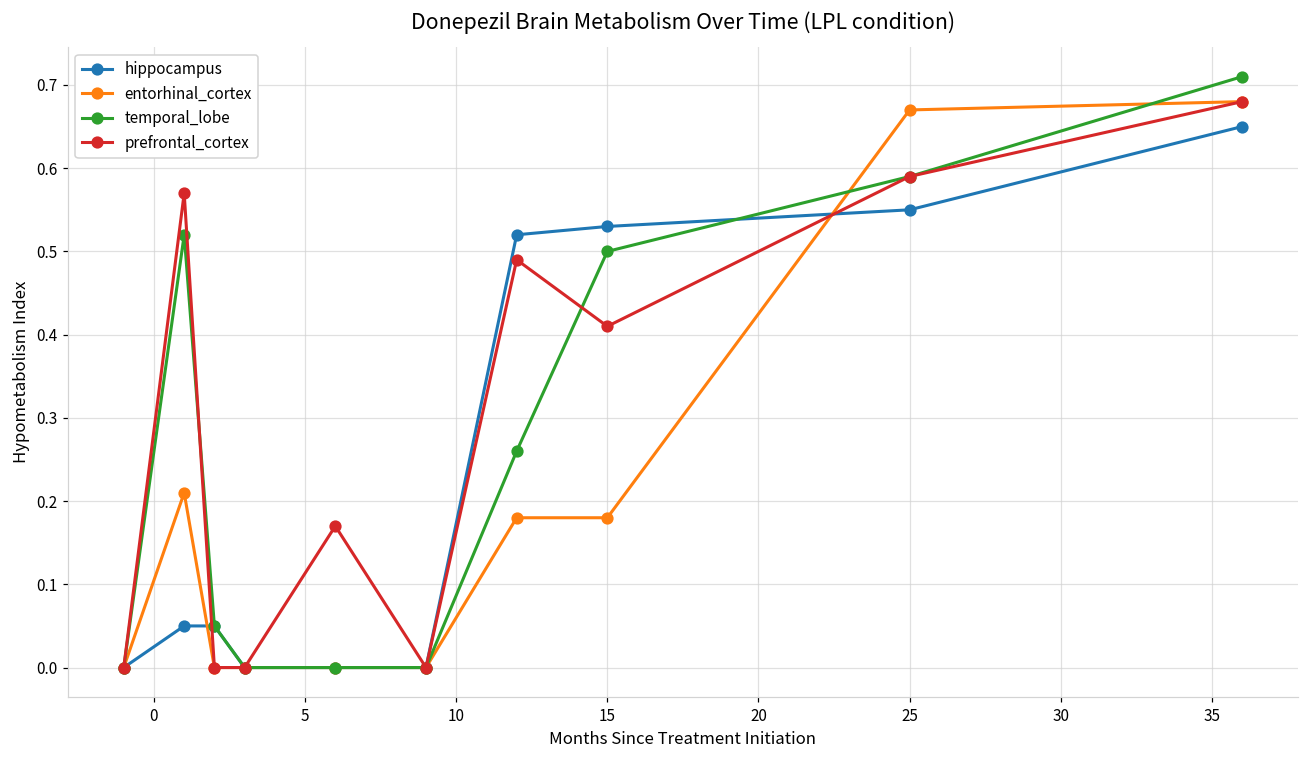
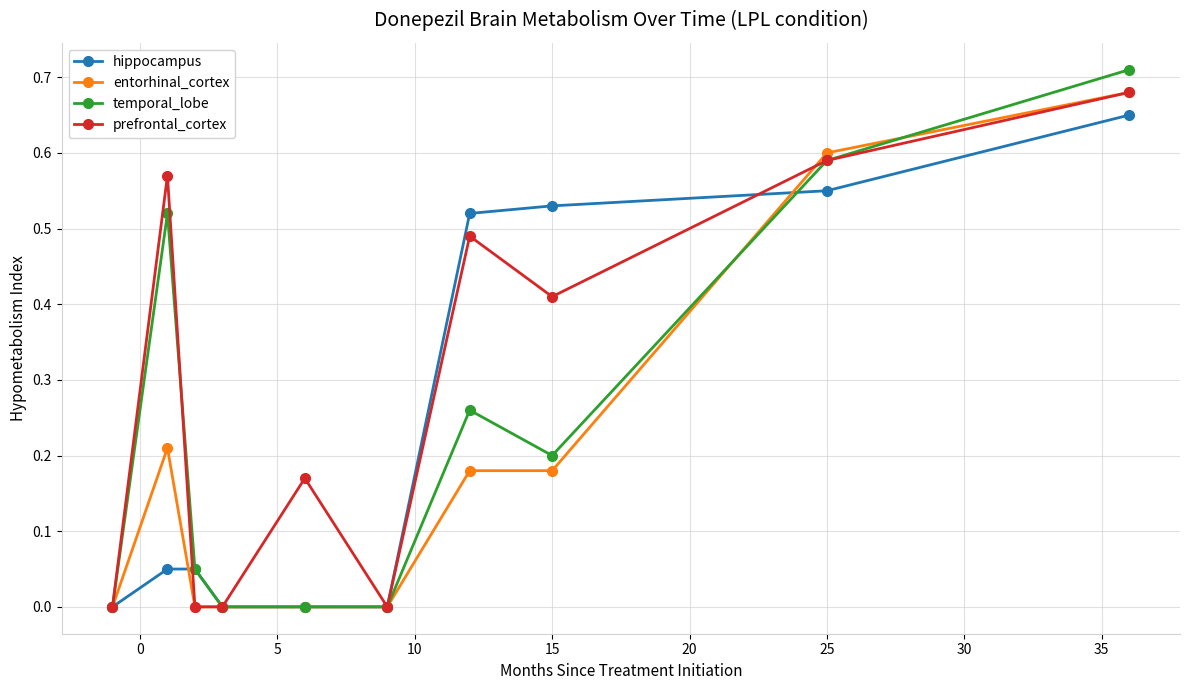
  {
    "hippocampus": {
      "15": 0.53,
      "25": 0.55
    },
    "entorhinal_cortex": {
      "15": 0.18,
-     "25": 0.67
+     "25": 0.60
    },
    "temporal_lobe": {
-     "15": 0.5
+     "15": 0.2
    },
    "prefrontal_cortex": {
      "15": 0.41
    }
  }
